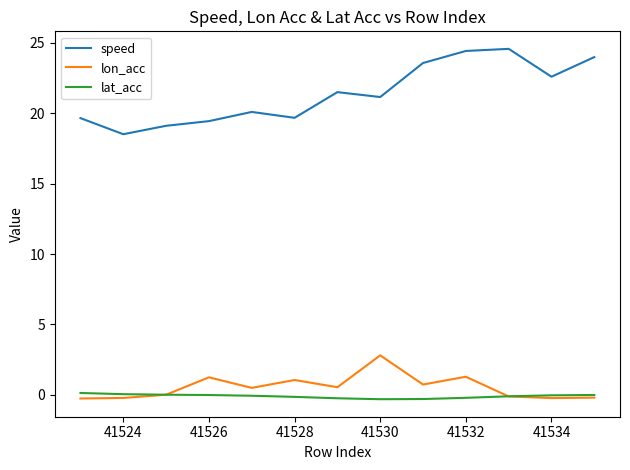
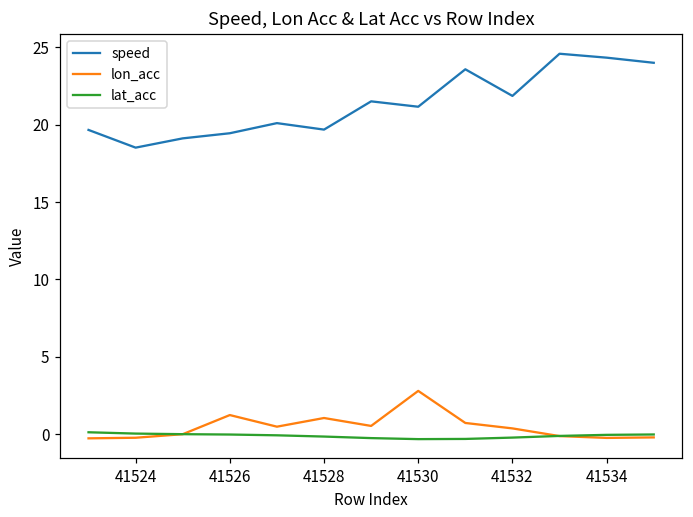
  {
    "speed": {
      "41524": 18.5,
      "41526": 19.4,
      "41528": 19.7,
      "41530": 21.2,
-     "41532": 24.4,
-     "41534": 22.6
+     "41532": 21.9,
+     "41534": 24.3
    },
    "lon_acc": {
      "41524": -0.2,
      "41526": 1.2,
      "41528": 1.1,
      "41530": 2.8,
-     "41532": 1.3,
+     "41532": 0.4,
      "41534": -0.2
    },
    "lat_acc": {
      "41524": 0.0,
      "41526": 0.0,
      "41528": -0.1,
      "41530": -0.3,
      "41532": -0.2,
      "41534": 0.0
    }
  }
